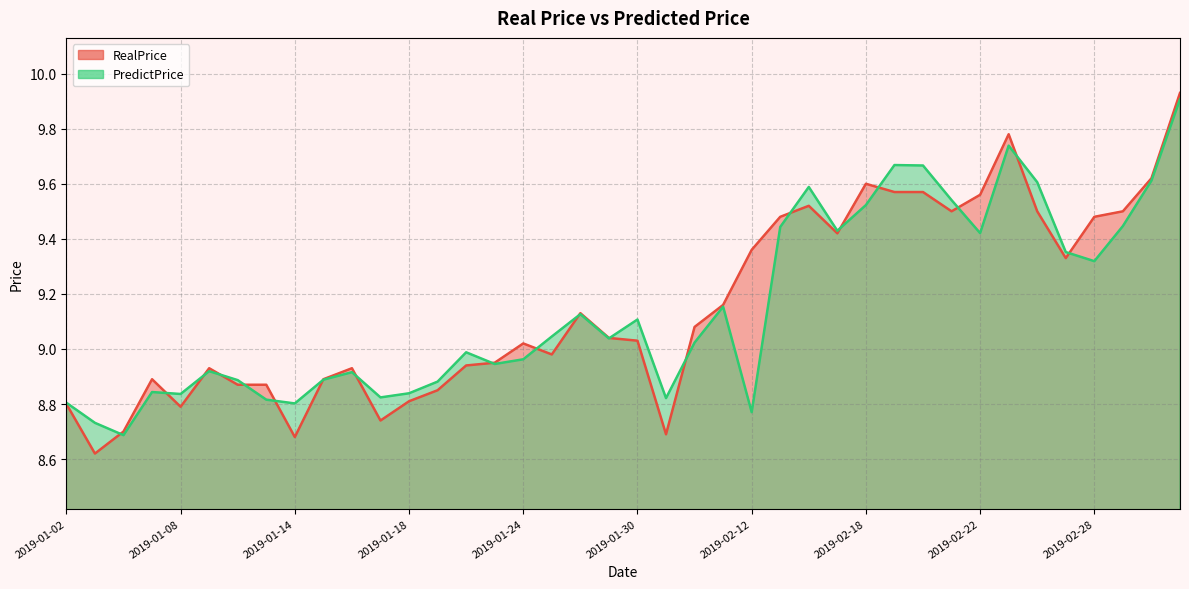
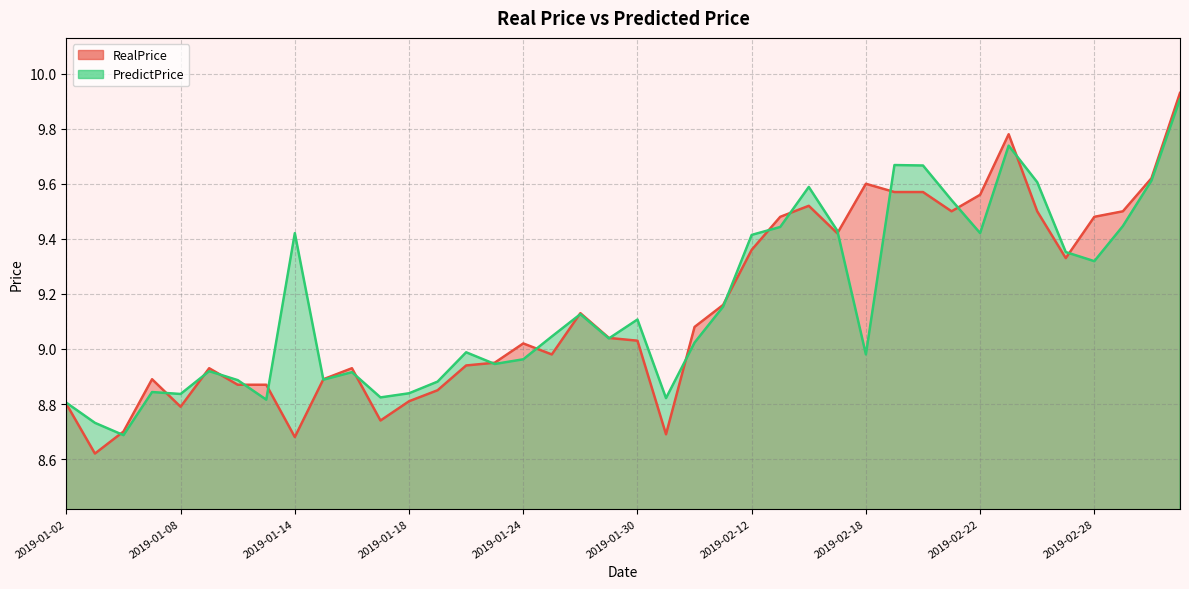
  {
    "RealPrice": {
      "2019-01-08": 8.79,
      "2019-01-14": 8.68,
      "2019-01-18": 8.81,
      "2019-01-24": 9.02,
      "2019-01-30": 9.03,
      "2019-02-12": 9.36,
      "2019-02-18": 9.60,
      "2019-02-22": 9.56,
      "2019-02-28": 9.48
    },
    "PredictPrice": {
      "2019-01-08": 8.84,
-     "2019-01-14": 8.80,
+     "2019-01-14": 9.42,
      "2019-01-18": 8.84,
      "2019-01-24": 8.96,
      "2019-01-30": 9.11,
-     "2019-02-12": 8.77,
-     "2019-02-18": 9.52,
+     "2019-02-12": 9.41,
+     "2019-02-18": 8.98,
      "2019-02-22": 9.42,
      "2019-02-28": 9.32
    }
  }
